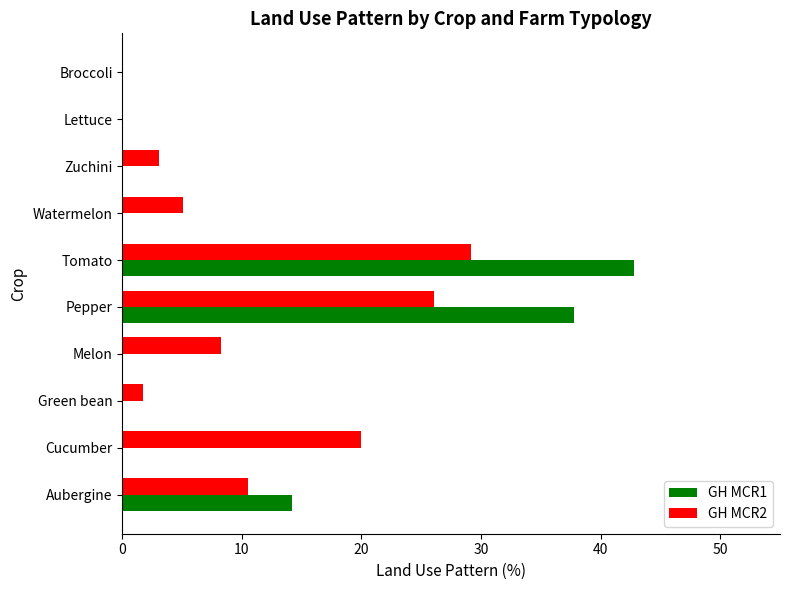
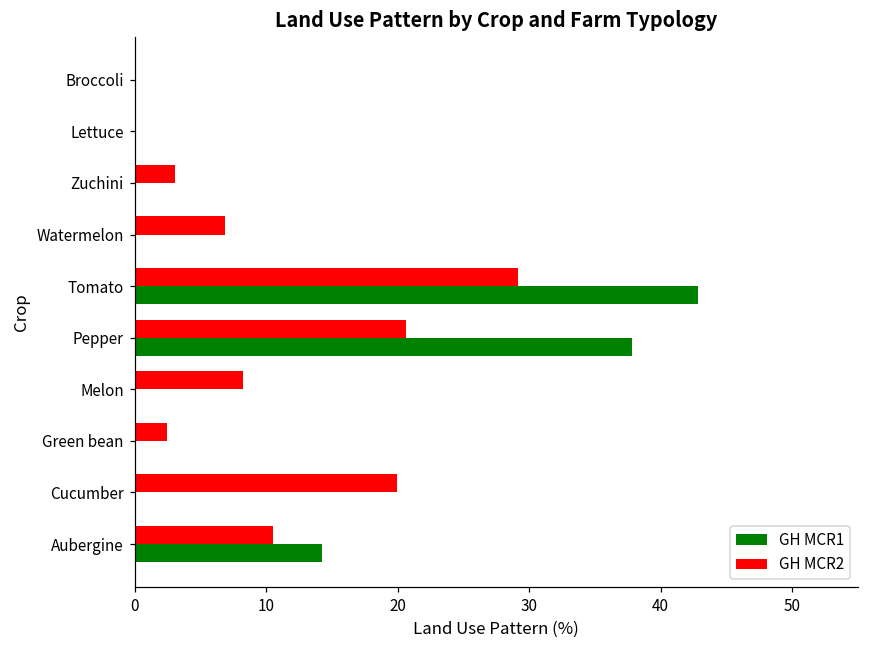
  {
    "GH MCR1": {
      "Broccoli": 0.0,
      "Lettuce": 0.0,
      "Zuchini": 0.0,
      "Watermelon": 0.0,
      "Tomato": 42.8,
      "Pepper": 37.8,
      "Melon": 0.0,
      "Green bean": 0.0,
      "Cucumber": 0.0,
      "Aubergine": 14.2
    },
    "GH MCR2": {
      "Broccoli": 0.0,
      "Lettuce": 0.0,
      "Zuchini": 3.1,
-     "Watermelon": 5.1,
+     "Watermelon": 6.9,
      "Tomato": 29.2,
-     "Pepper": 26.1,
+     "Pepper": 20.6,
      "Melon": 8.3,
-     "Green bean": 1.7,
+     "Green bean": 2.5,
      "Cucumber": 19.9,
      "Aubergine": 10.5
    }
  }
